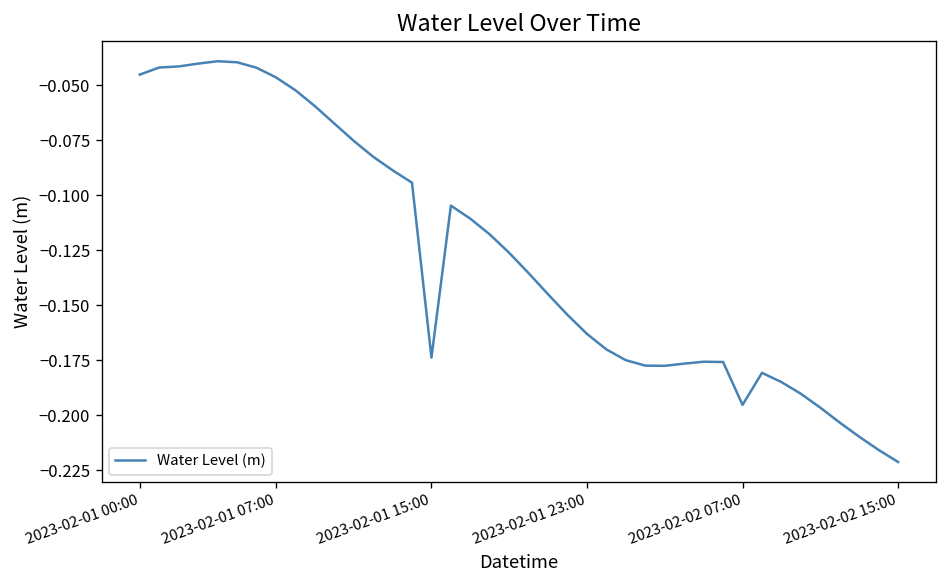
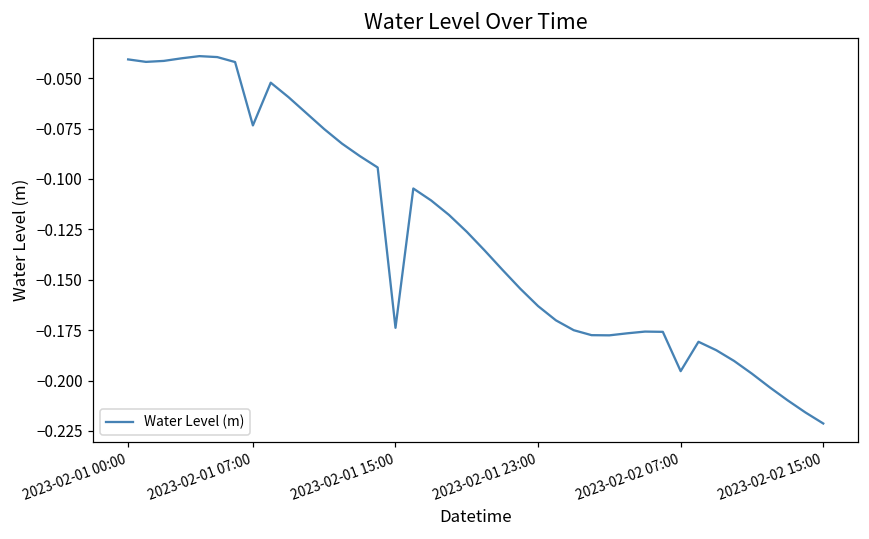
  {
-   "2023-02-01 00:00": -0.045,
-   "2023-02-01 07:00": -0.046,
+   "2023-02-01 00:00": -0.041,
+   "2023-02-01 07:00": -0.073,
    "2023-02-01 15:00": -0.174,
    "2023-02-01 23:00": -0.163,
    "2023-02-02 07:00": -0.195,
    "2023-02-02 15:00": -0.221
  }
